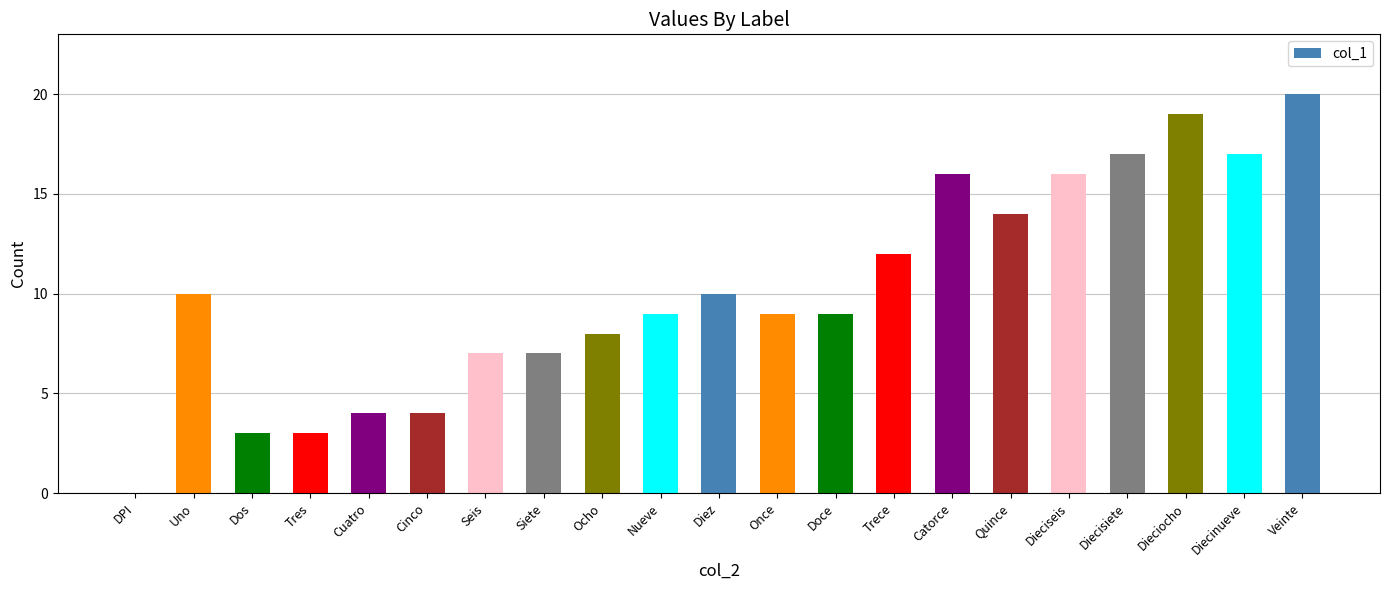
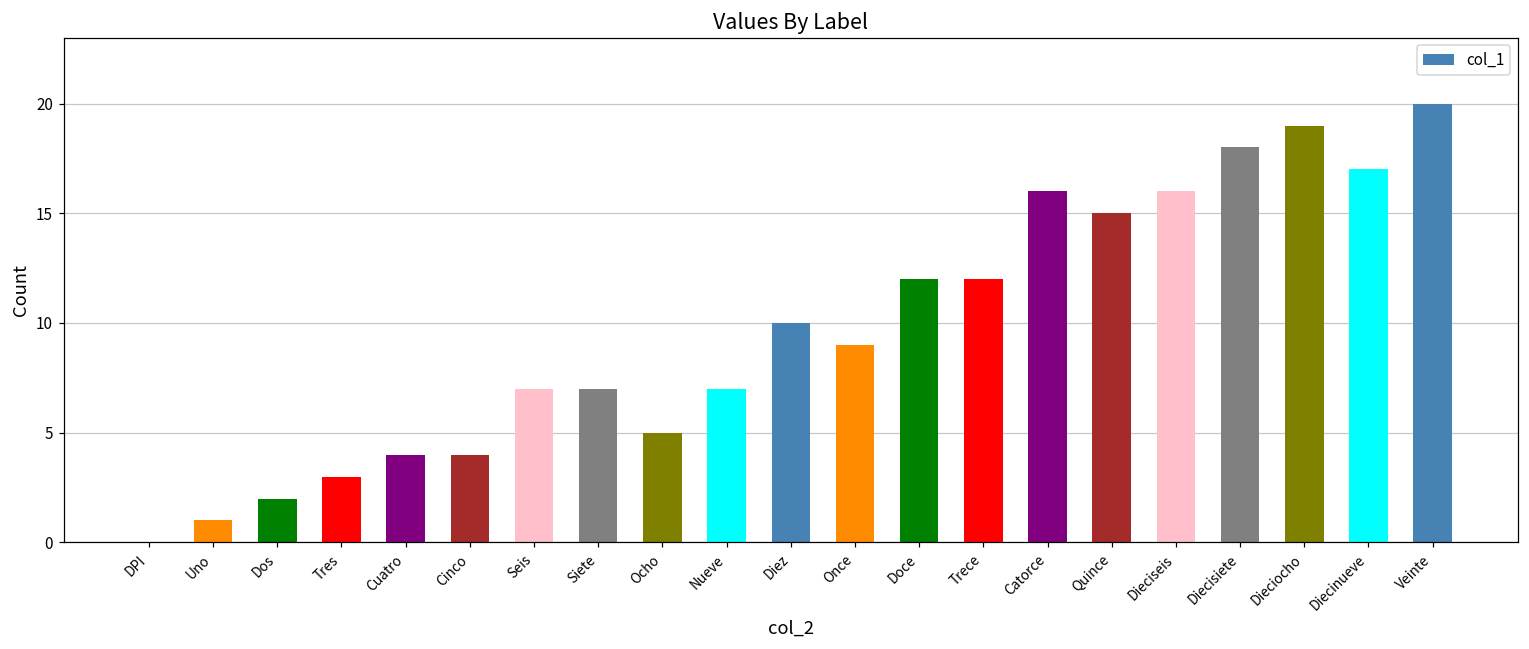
  {
    "DPI": 0,
-   "Uno": 10,
-   "Dos": 3,
+   "Uno": 1,
+   "Dos": 2,
    "Tres": 3,
    "Cuatro": 4,
    "Cinco": 4,
    "Seis": 7,
    "Siete": 7,
-   "Ocho": 8,
-   "Nueve": 9,
+   "Ocho": 5,
+   "Nueve": 7,
    "Diez": 10,
    "Once": 9,
-   "Doce": 9,
+   "Doce": 12,
    "Trece": 12,
    "Catorce": 16,
-   "Quince": 14,
+   "Quince": 15,
    "Dieciseis": 16,
-   "Diecisiete": 17,
+   "Diecisiete": 18,
    "Dieciocho": 19,
    "Diecinueve": 17,
    "Veinte": 20
  }
